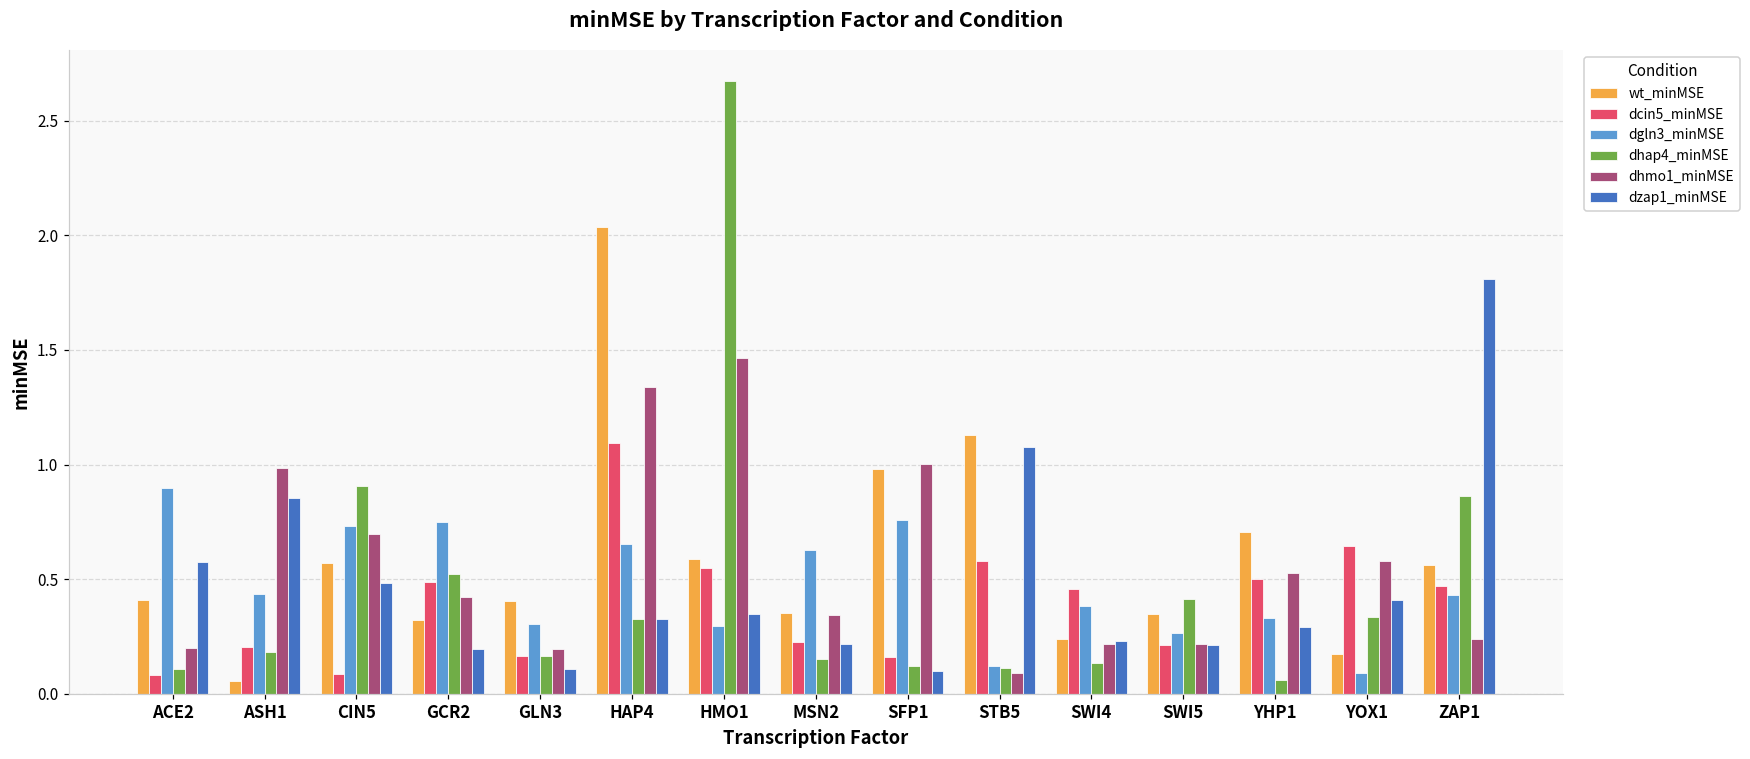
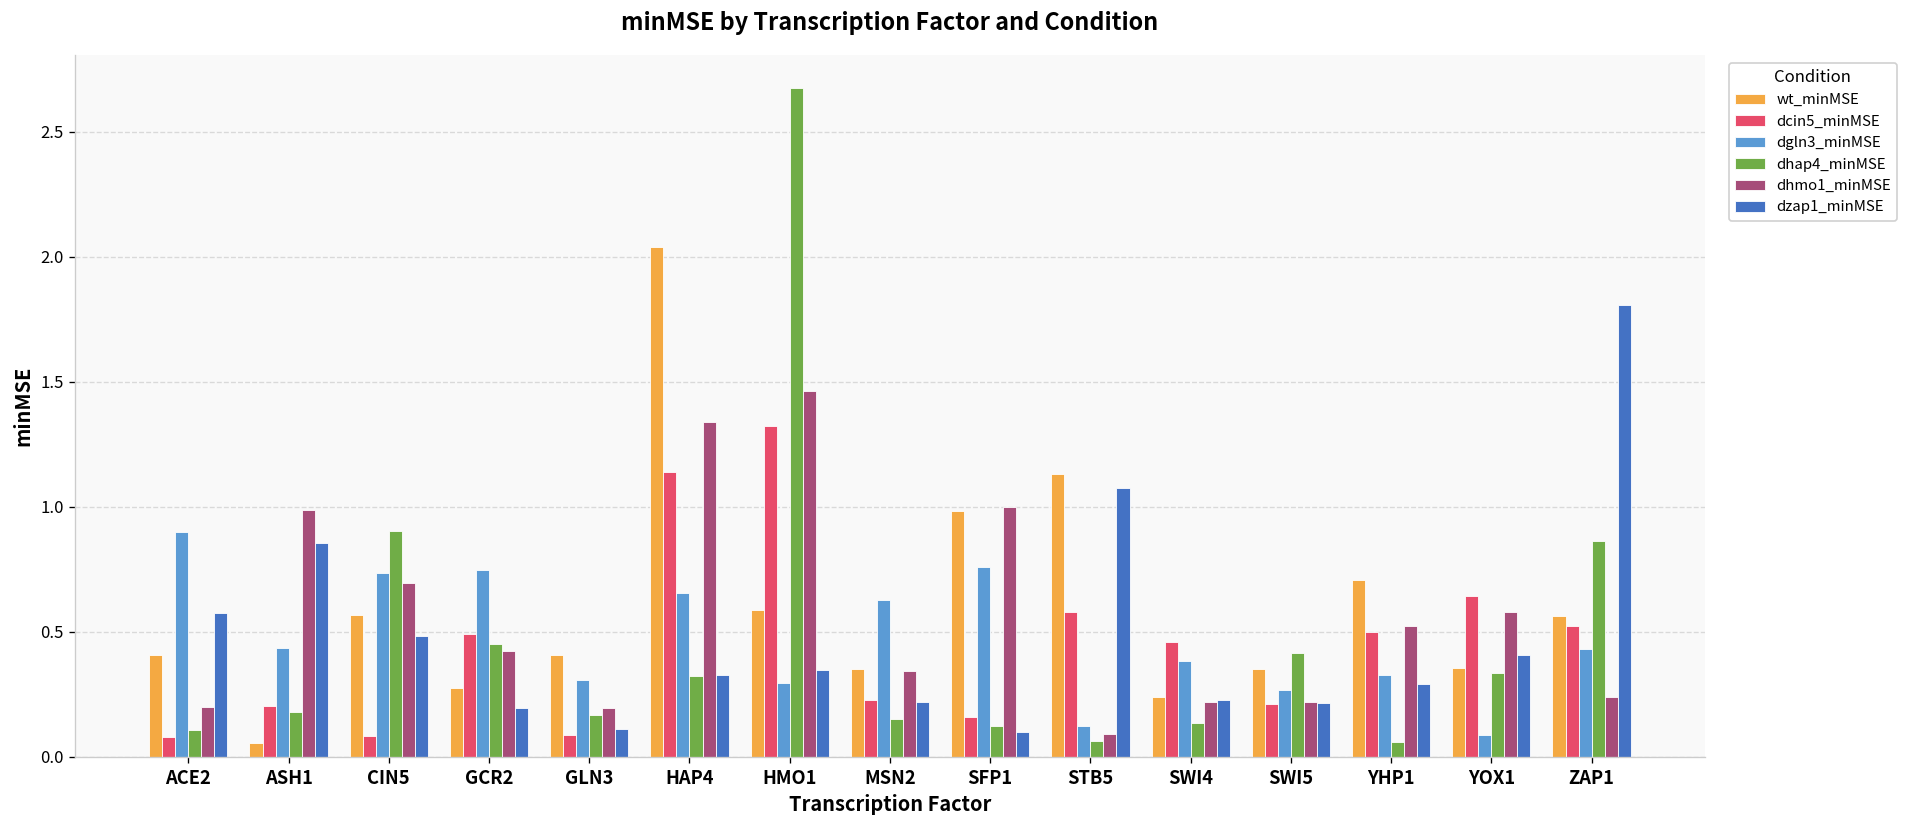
  {
    "wt_minMSE": {
      "ACE2": 0.41,
      "ASH1": 0.06,
      "CIN5": 0.57,
-     "GCR2": 0.32,
+     "GCR2": 0.28,
      "GLN3": 0.41,
      "HAP4": 2.04,
      "HMO1": 0.59,
      "MSN2": 0.35,
      "SFP1": 0.98,
      "STB5": 1.13,
      "SWI4": 0.24,
      "SWI5": 0.35,
      "YHP1": 0.71,
-     "YOX1": 0.17,
+     "YOX1": 0.36,
      "ZAP1": 0.56
    },
    "dcin5_minMSE": {
      "ACE2": 0.08,
      "ASH1": 0.20,
      "CIN5": 0.08,
      "GCR2": 0.49,
-     "GLN3": 0.17,
-     "HAP4": 1.09,
-     "HMO1": 0.55,
+     "GLN3": 0.09,
+     "HAP4": 1.14,
+     "HMO1": 1.32,
      "MSN2": 0.23,
      "SFP1": 0.16,
      "STB5": 0.58,
      "SWI4": 0.46,
      "SWI5": 0.21,
      "YHP1": 0.50,
      "YOX1": 0.64,
-     "ZAP1": 0.47
+     "ZAP1": 0.52
    },
    "dhap4_minMSE": {
      "ACE2": 0.11,
      "ASH1": 0.18,
      "CIN5": 0.91,
-     "GCR2": 0.52,
+     "GCR2": 0.45,
      "GLN3": 0.17,
      "HAP4": 0.33,
      "HMO1": 2.67,
      "MSN2": 0.15,
      "SFP1": 0.12,
-     "STB5": 0.11,
+     "STB5": 0.06,
      "SWI4": 0.13,
      "SWI5": 0.42,
      "YHP1": 0.06,
      "YOX1": 0.33,
      "ZAP1": 0.86
    },
    "dhmo1_minMSE": {
      "ACE2": 0.20,
      "ASH1": 0.99,
      "CIN5": 0.70,
      "GCR2": 0.42,
      "GLN3": 0.20,
      "HAP4": 1.34,
      "HMO1": 1.46,
      "MSN2": 0.34,
      "SFP1": 1.00,
      "STB5": 0.09,
      "SWI4": 0.22,
      "SWI5": 0.22,
      "YHP1": 0.52,
      "YOX1": 0.58,
      "ZAP1": 0.24
    }
  }
